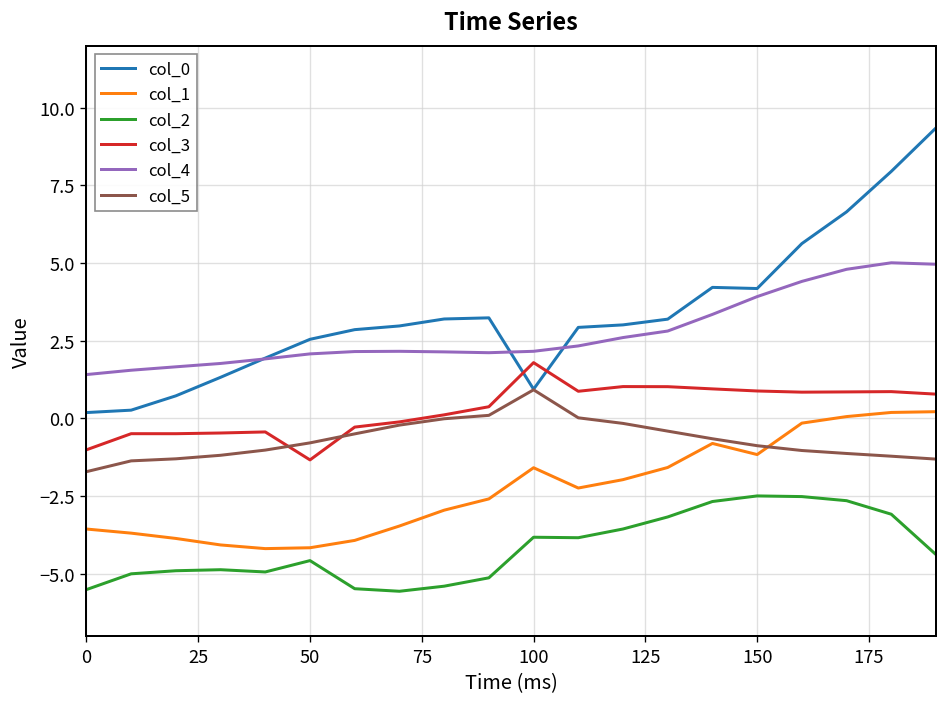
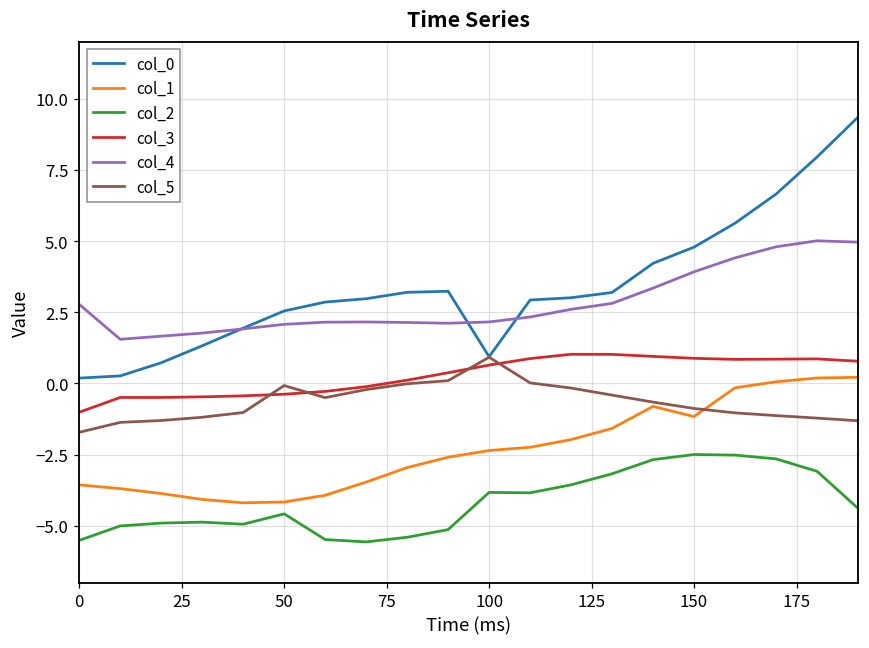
  {
    "col_0": {
      "0": 0.2,
      "50": 2.5,
-     "150": 4.2
+     "150": 4.8
    },
    "col_1": {
      "0": -3.6,
      "50": -4.2,
-     "100": -1.6,
+     "100": -2.4,
      "150": -1.2
    },
    "col_2": {
      "0": -5.5,
      "50": -4.6,
      "100": -3.8,
      "150": -2.5
    },
    "col_3": {
      "0": -1.0,
-     "50": -1.3,
-     "100": 1.8,
+     "50": -0.4,
+     "100": 0.6,
      "150": 0.9
    },
    "col_4": {
-     "0": 1.4,
+     "0": 2.8,
      "50": 2.1,
      "100": 2.2,
      "150": 3.9
    },
    "col_5": {
      "0": -1.7,
-     "50": -0.8,
+     "50": -0.1,
      "150": -0.9
    }
  }
